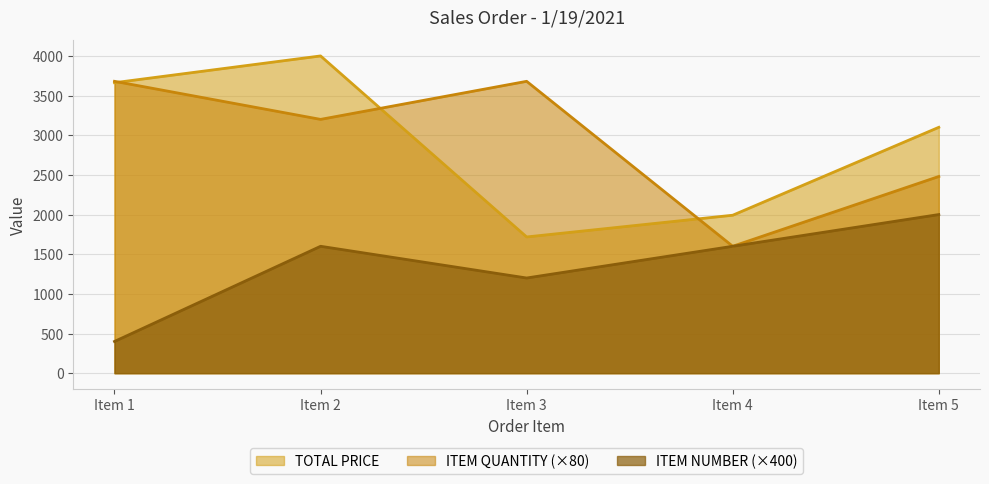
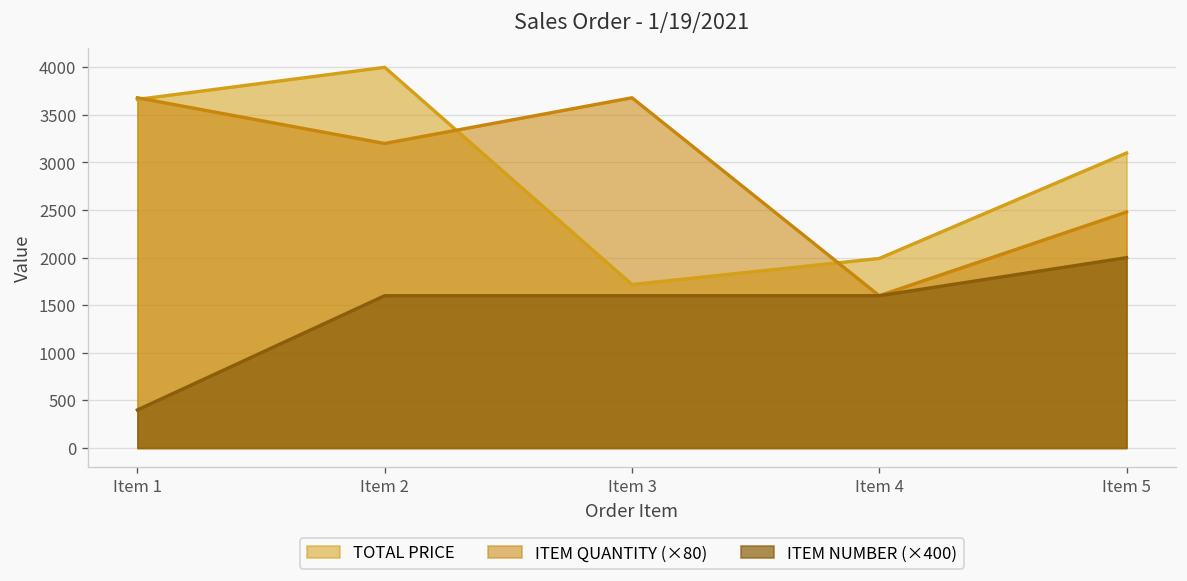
  {
    "ITEM NUMBER (×400)": {
      "Item 1": 400,
      "Item 2": 1600,
-     "Item 3": 1200,
+     "Item 3": 1600,
      "Item 5": 2000
    }
  }
